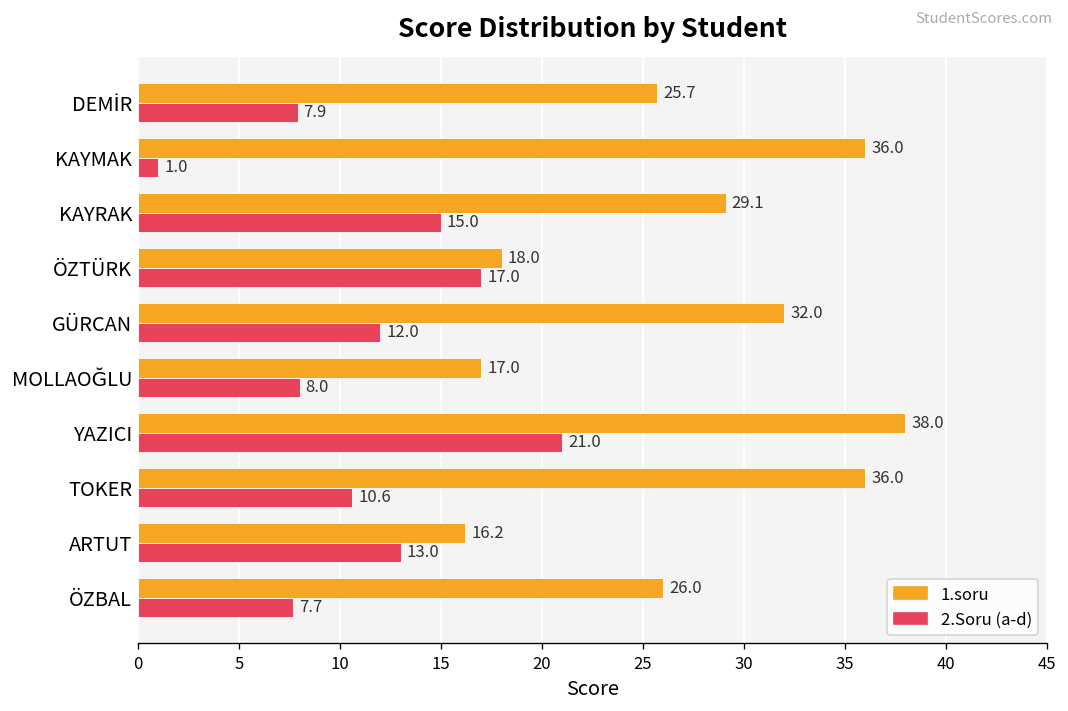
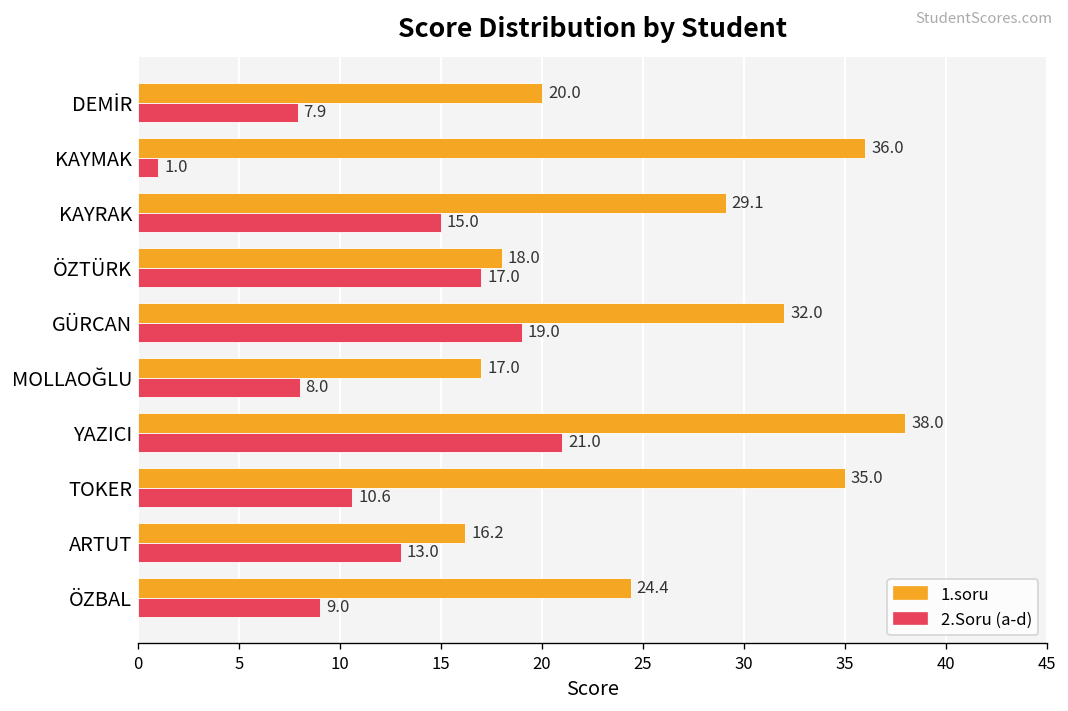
  {
    "1.soru": {
-     "DEMİR": 25.7,
+     "DEMİR": 20.0,
      "KAYMAK": 36.0,
      "KAYRAK": 29.1,
      "ÖZTÜRK": 18.0,
      "GÜRCAN": 32.0,
      "MOLLAOĞLU": 17.0,
      "YAZICI": 38.0,
-     "TOKER": 36.0,
+     "TOKER": 35.0,
      "ARTUT": 16.2,
-     "ÖZBAL": 26.0
+     "ÖZBAL": 24.4
    },
    "2.Soru (a-d)": {
      "DEMİR": 7.9,
      "KAYMAK": 1.0,
      "KAYRAK": 15.0,
      "ÖZTÜRK": 17.0,
-     "GÜRCAN": 12.0,
+     "GÜRCAN": 19.0,
      "MOLLAOĞLU": 8.0,
      "YAZICI": 21.0,
      "TOKER": 10.6,
      "ARTUT": 13.0,
-     "ÖZBAL": 7.7
+     "ÖZBAL": 9.0
    }
  }
